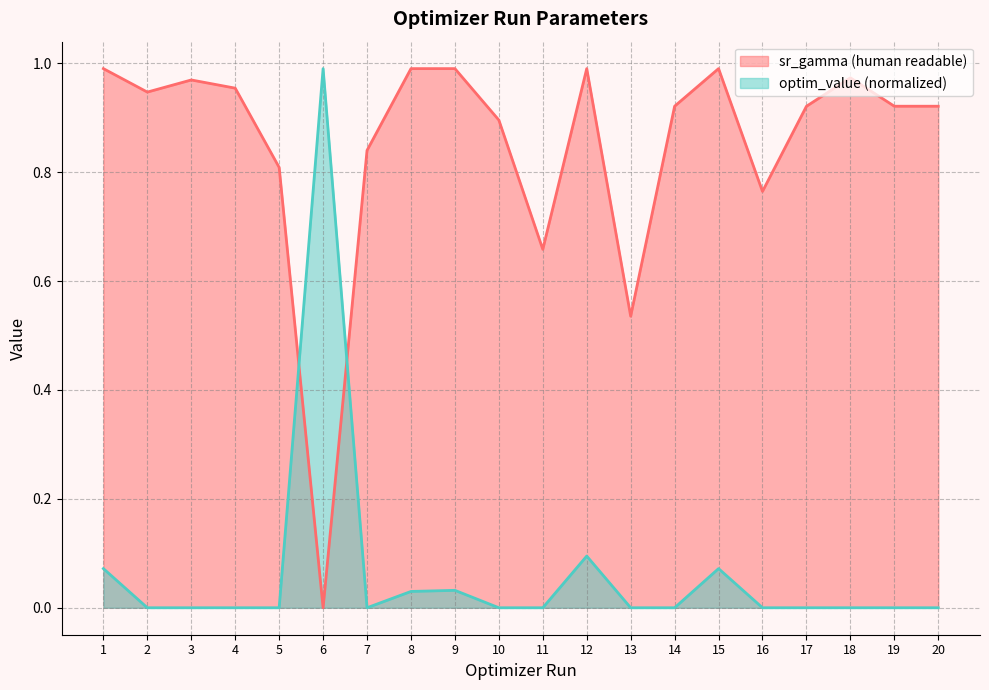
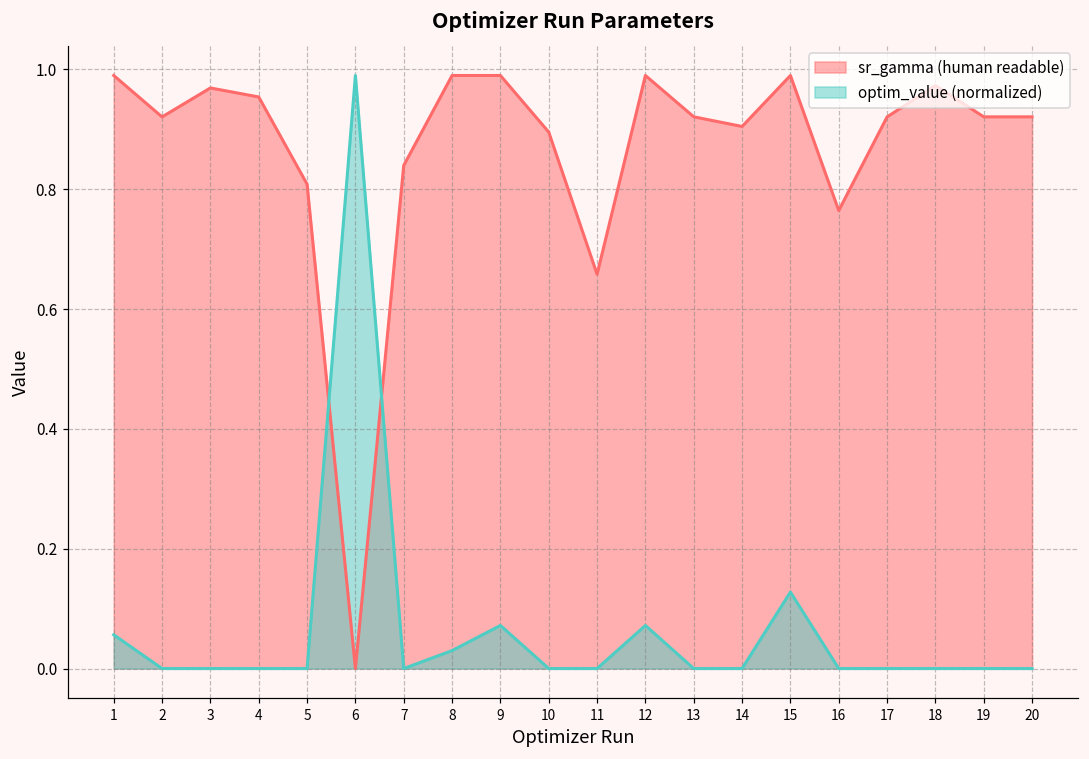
  {
    "sr_gamma (human readable)": {
      "1": 0.99,
-     "2": 0.95,
+     "2": 0.92,
      "3": 0.97,
      "4": 0.95,
      "5": 0.81,
      "6": 0.00,
      "7": 0.84,
      "8": 0.99,
      "9": 0.99,
      "10": 0.90,
      "11": 0.66,
      "12": 0.99,
-     "13": 0.54,
-     "14": 0.92,
+     "13": 0.92,
+     "14": 0.90,
      "15": 0.99,
      "16": 0.76,
      "17": 0.92,
      "19": 0.92,
      "20": 0.92
    },
    "optim_value (normalized)": {
-     "1": 0.07,
+     "1": 0.06,
      "2": 0.00,
      "3": 0.00,
      "4": 0.00,
      "5": 0.00,
      "6": 0.99,
      "7": 0.00,
      "8": 0.03,
-     "9": 0.03,
+     "9": 0.07,
      "10": 0.00,
      "11": 0.00,
-     "12": 0.09,
+     "12": 0.07,
      "13": 0.00,
      "14": 0.00,
-     "15": 0.07,
+     "15": 0.13,
      "16": 0.00,
      "17": 0.00,
      "18": 0.00,
      "19": 0.00,
      "20": 0.00
    }
  }
